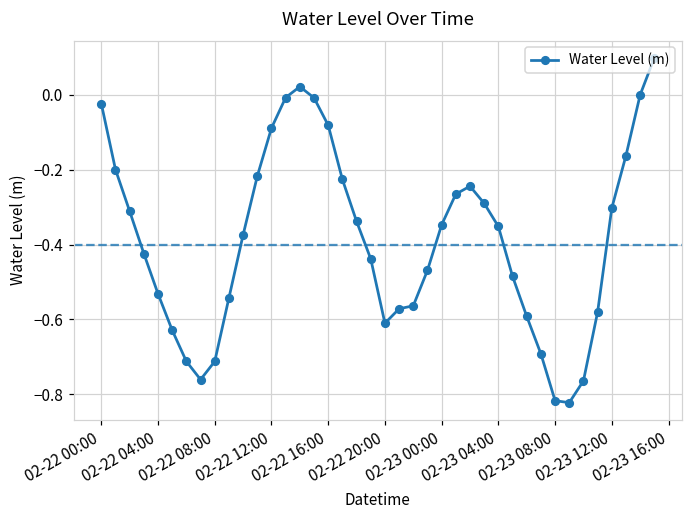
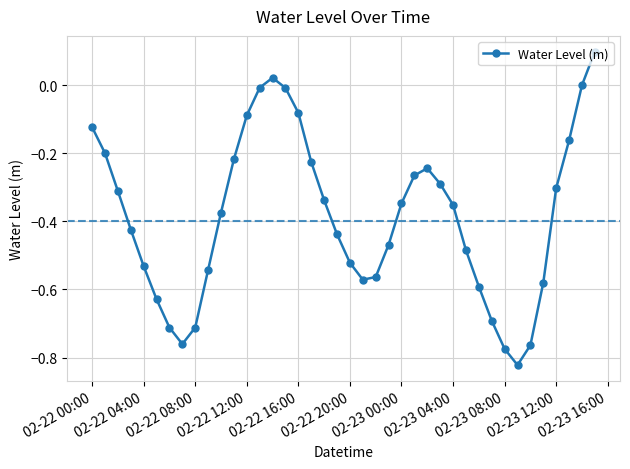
  {
-   "02-22 00:00": -0.02,
+   "02-22 00:00": -0.12,
    "02-22 04:00": -0.53,
    "02-22 08:00": -0.71,
    "02-22 12:00": -0.09,
    "02-22 16:00": -0.08,
-   "02-22 20:00": -0.61,
+   "02-22 20:00": -0.52,
    "02-23 00:00": -0.35,
    "02-23 04:00": -0.35,
-   "02-23 08:00": -0.82,
+   "02-23 08:00": -0.77,
    "02-23 12:00": -0.30
  }
